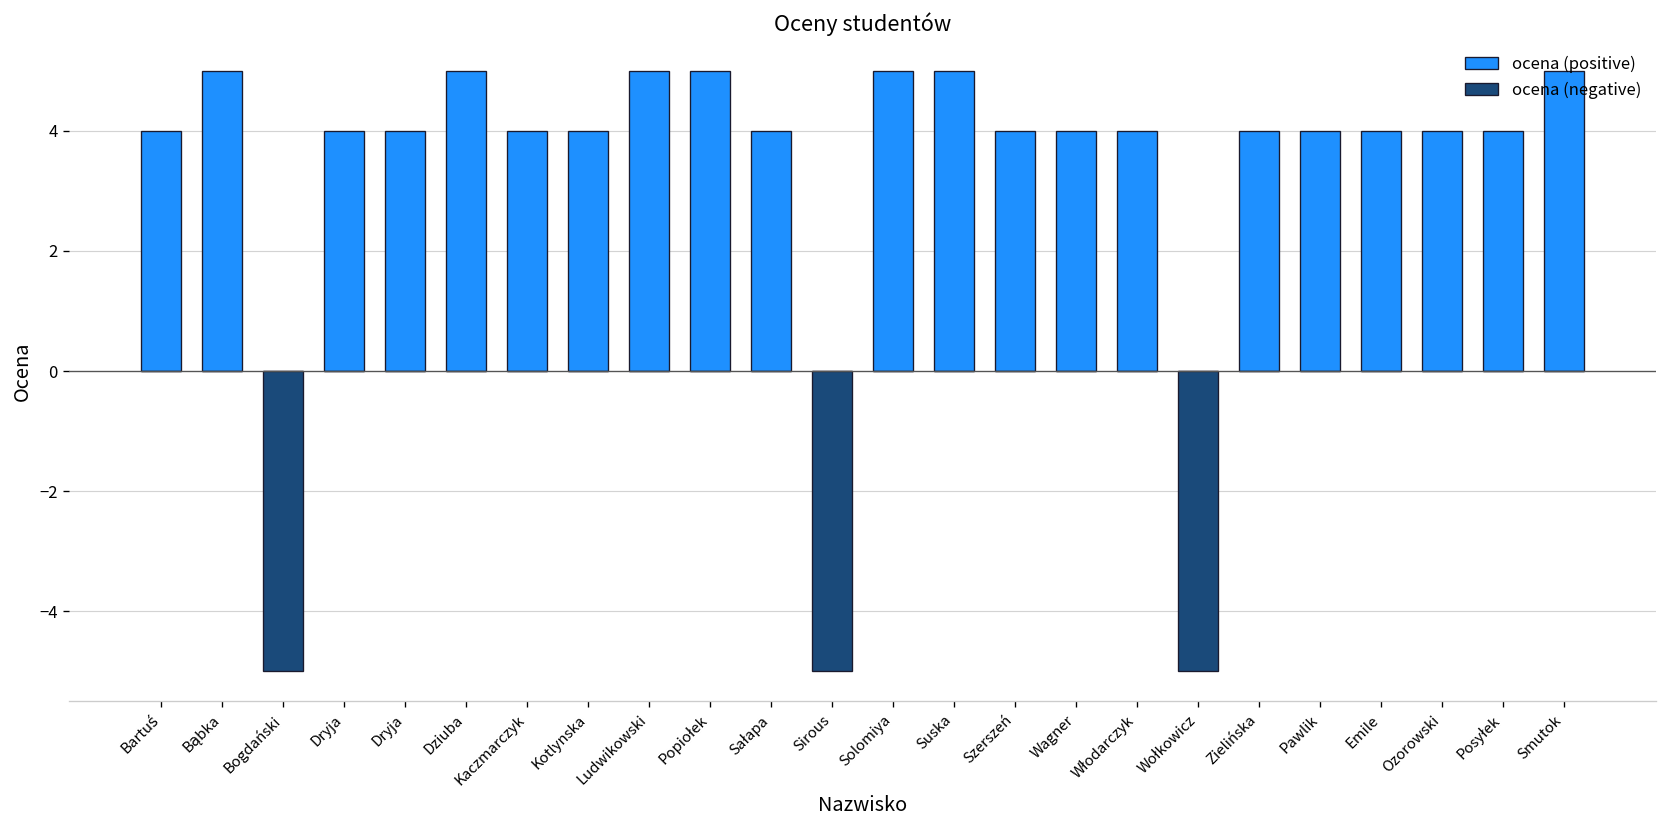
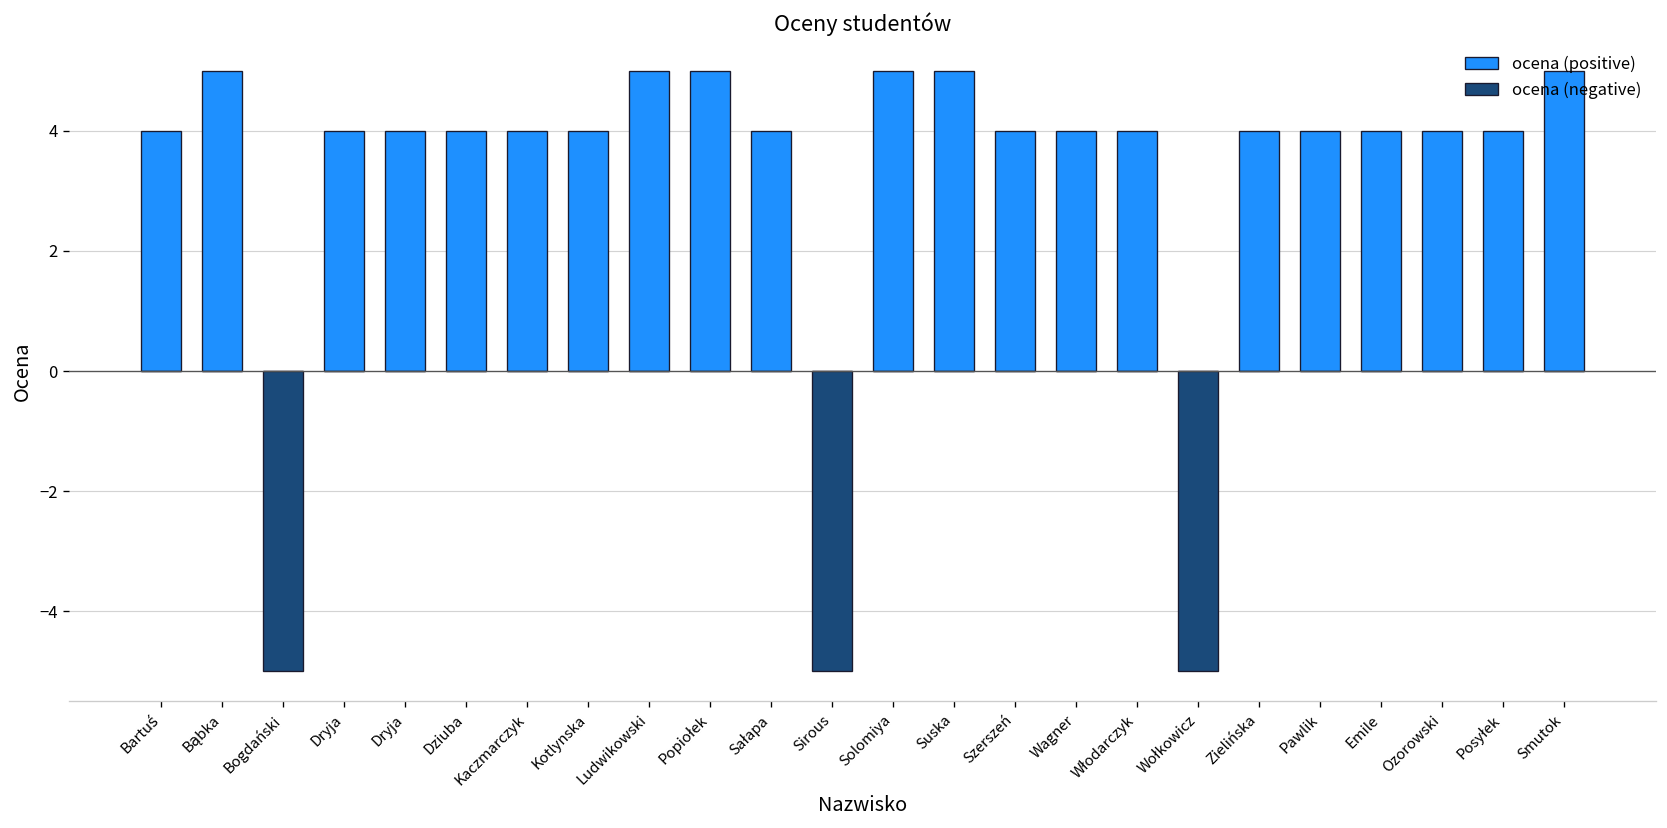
  {
    "ocena (positive)": {
      "Bartuś": 4,
      "Bąbka": 5,
      "Bogdański": 0,
-     "Dziuba": 5,
+     "Dziuba": 4,
      "Kaczmarczyk": 4,
      "Kotlynska": 4,
      "Ludwikowski": 5,
      "Popiołek": 5,
      "Sałapa": 4,
      "Sirous": 0,
      "Solomiya": 5,
      "Suska": 5,
      "Szerszeń": 4,
      "Wagner": 4,
      "Włodarczyk": 4,
      "Wołkowicz": 0,
      "Zielińska": 4,
      "Pawlik": 4,
      "Emile": 4,
      "Ozorowski": 4,
      "Posyłek": 4,
      "Smutok": 5
    },
    "ocena (negative)": {
      "Bartuś": 0,
      "Bąbka": 0,
      "Bogdański": -5,
      "Dziuba": 0,
      "Kaczmarczyk": 0,
      "Kotlynska": 0,
      "Ludwikowski": 0,
      "Popiołek": 0,
      "Sałapa": 0,
      "Sirous": -5,
      "Solomiya": 0,
      "Suska": 0,
      "Szerszeń": 0,
      "Wagner": 0,
      "Włodarczyk": 0,
      "Wołkowicz": -5,
      "Zielińska": 0,
      "Pawlik": 0,
      "Emile": 0,
      "Ozorowski": 0,
      "Posyłek": 0,
      "Smutok": 0
    }
  }
